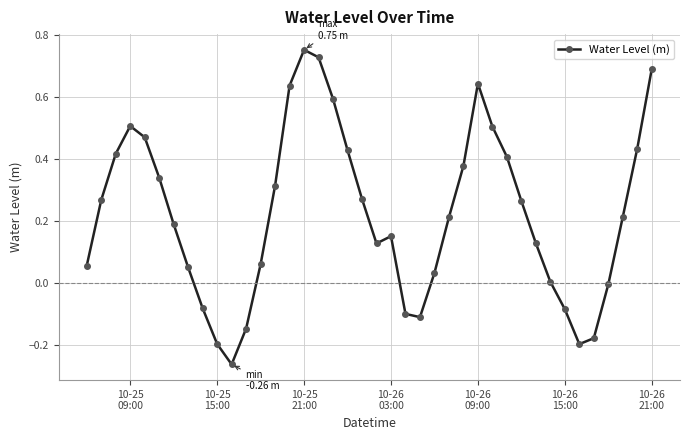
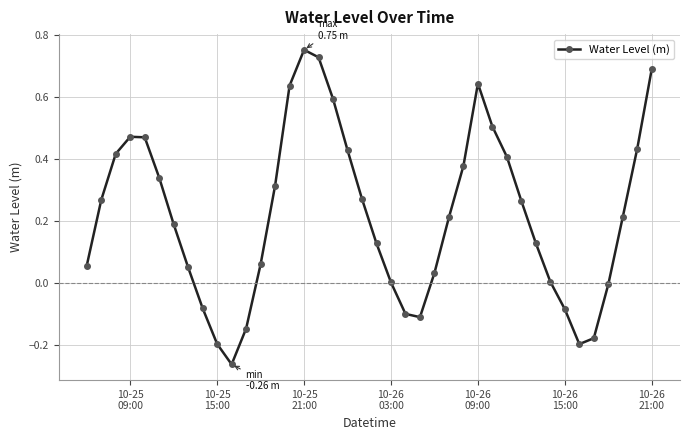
  {
-   "10-25 09:00": 0.51,
+   "10-25 09:00": 0.47,
    "10-25 15:00": -0.20,
-   "10-26 03:00": 0.15,
+   "10-26 03:00": 0.00,
    "10-26 09:00": 0.64,
    "10-26 15:00": -0.08,
    "10-26 21:00": 0.69
  }
